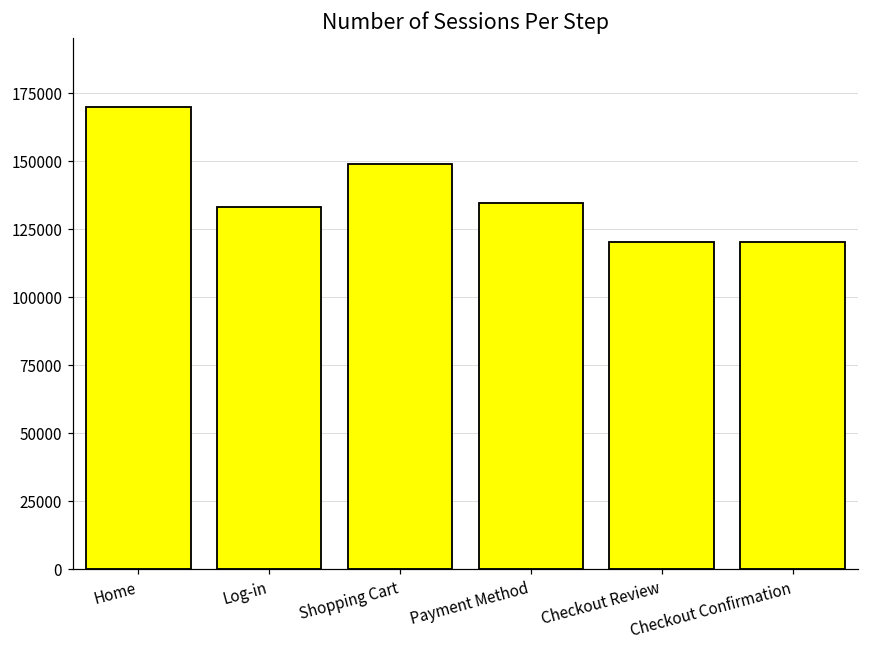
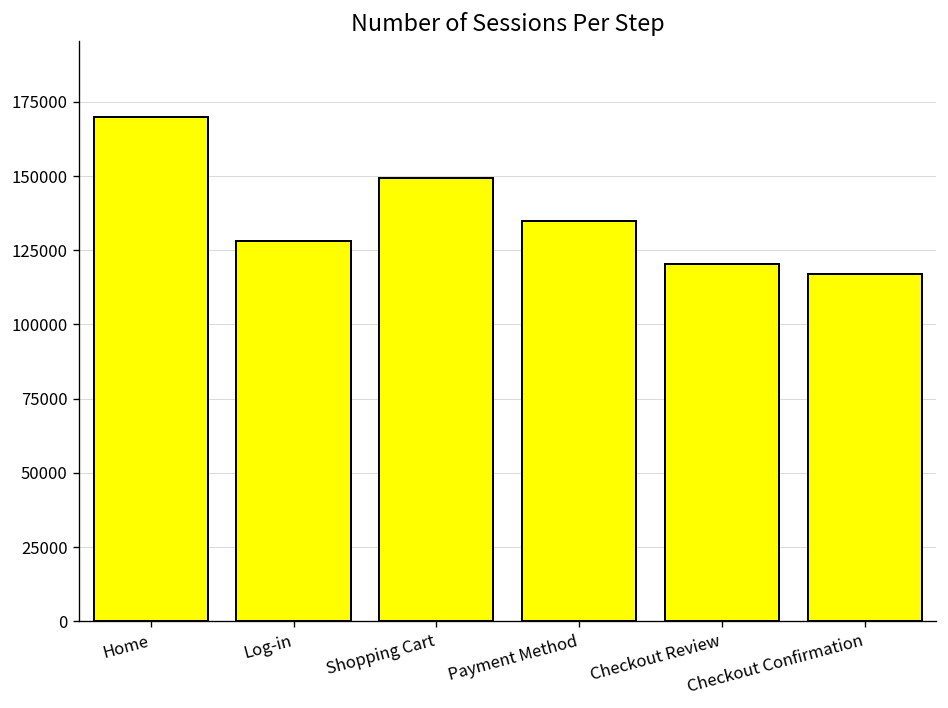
  {
    "Home": 170000,
-   "Log-in": 133000,
+   "Log-in": 128000,
    "Shopping Cart": 149000,
    "Payment Method": 135000,
    "Checkout Review": 120000,
-   "Checkout Confirmation": 120000
+   "Checkout Confirmation": 117000
  }
